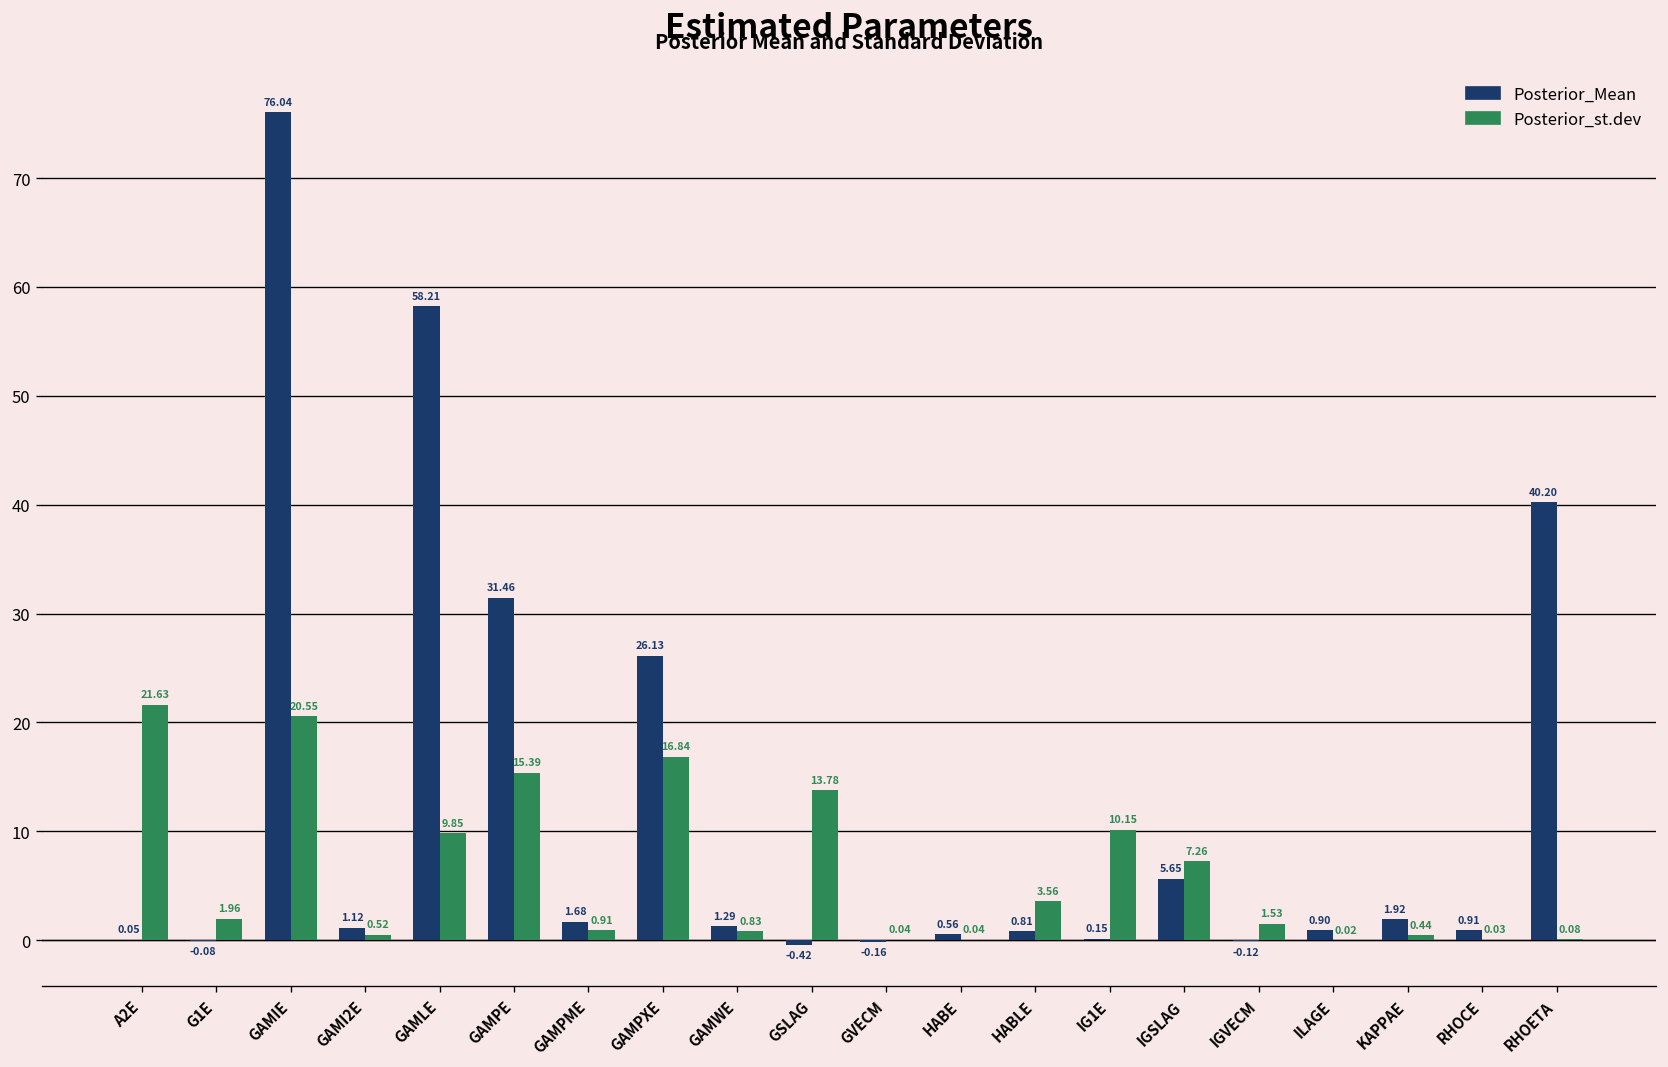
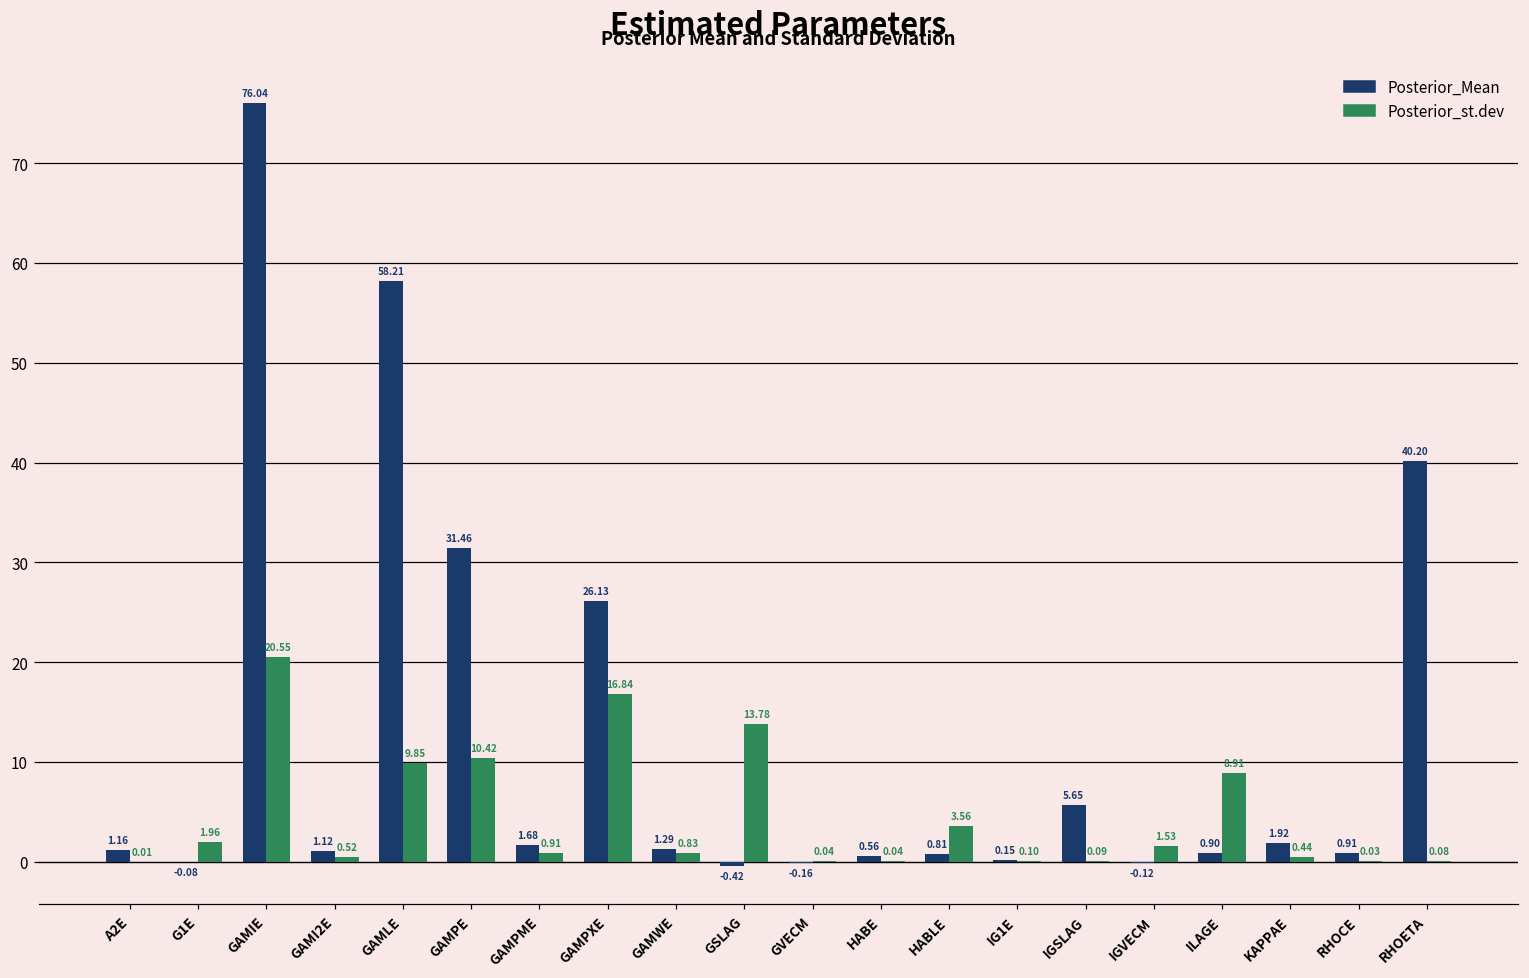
  {
    "Posterior_Mean": {
-     "A2E": 0.05,
+     "A2E": 1.16,
      "G1E": -0.08,
      "GAMIE": 76.04,
      "GAMI2E": 1.12,
      "GAMLE": 58.21,
      "GAMPE": 31.46,
      "GAMPME": 1.68,
      "GAMPXE": 26.13,
      "GAMWE": 1.29,
      "GSLAG": -0.42,
      "GVECM": -0.16,
      "HABE": 0.56,
      "HABLE": 0.81,
      "IG1E": 0.15,
      "IGSLAG": 5.65,
      "IGVECM": -0.12,
      "ILAGE": 0.90,
      "KAPPAE": 1.92,
      "RHOCE": 0.91,
      "RHOETA": 40.20
    },
    "Posterior_st.dev": {
-     "A2E": 21.63,
+     "A2E": 0.01,
      "G1E": 1.96,
      "GAMIE": 20.55,
      "GAMI2E": 0.52,
      "GAMLE": 9.85,
-     "GAMPE": 15.39,
+     "GAMPE": 10.42,
      "GAMPME": 0.91,
      "GAMPXE": 16.84,
      "GAMWE": 0.83,
      "GSLAG": 13.78,
      "GVECM": 0.04,
      "HABE": 0.04,
      "HABLE": 3.56,
-     "IG1E": 10.15,
-     "IGSLAG": 7.26,
+     "IG1E": 0.10,
+     "IGSLAG": 0.09,
      "IGVECM": 1.53,
-     "ILAGE": 0.02,
+     "ILAGE": 8.91,
      "KAPPAE": 0.44,
      "RHOCE": 0.03,
      "RHOETA": 0.08
    }
  }
